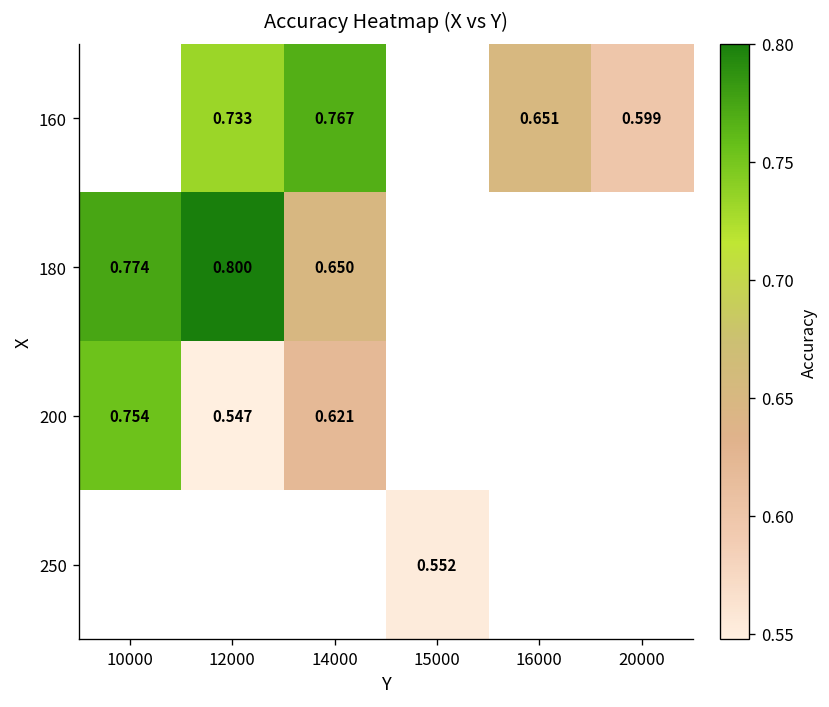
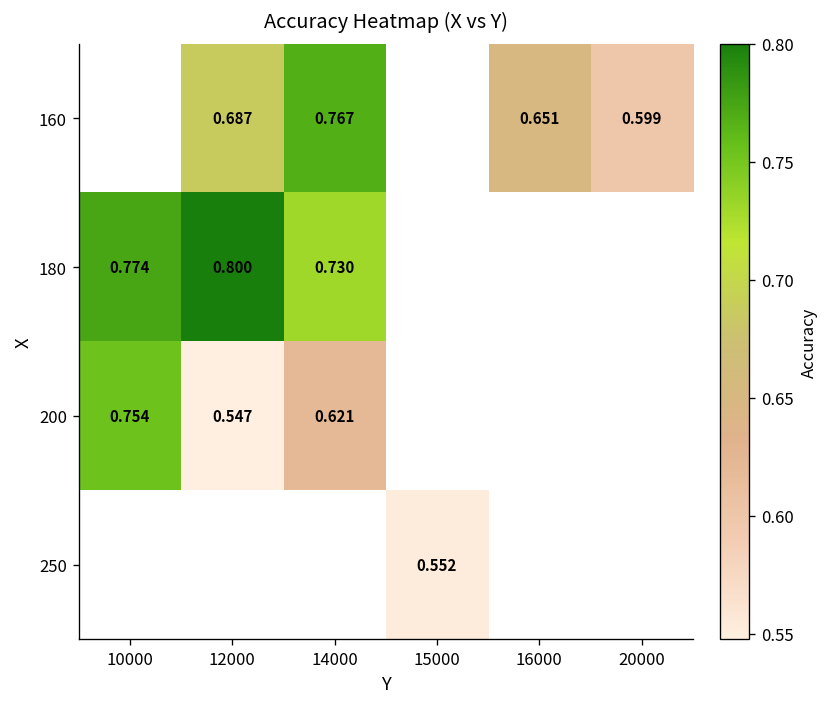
  {
    "160": {
-     "12000": 0.733,
+     "12000": 0.687,
      "14000": 0.767,
      "16000": 0.651,
      "20000": 0.599
    },
    "180": {
      "10000": 0.774,
      "12000": 0.800,
-     "14000": 0.650
+     "14000": 0.730
    },
    "200": {
      "10000": 0.754,
      "12000": 0.547,
      "14000": 0.621
    },
    "250": {
      "15000": 0.552
    }
  }
